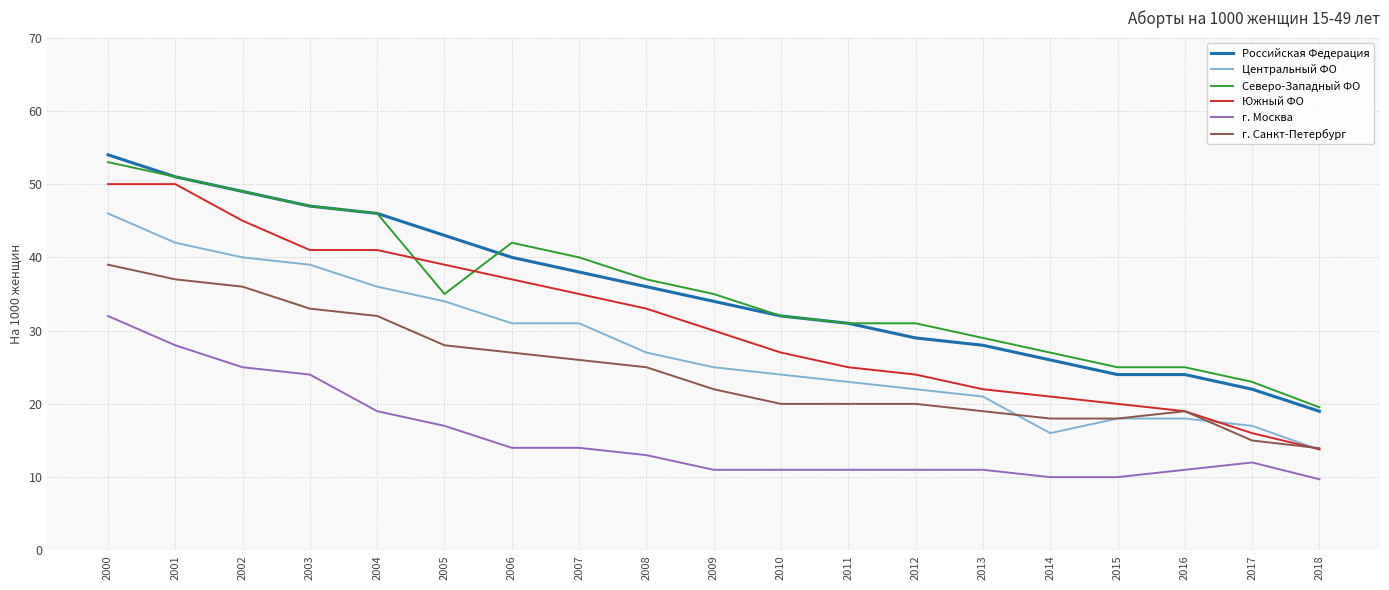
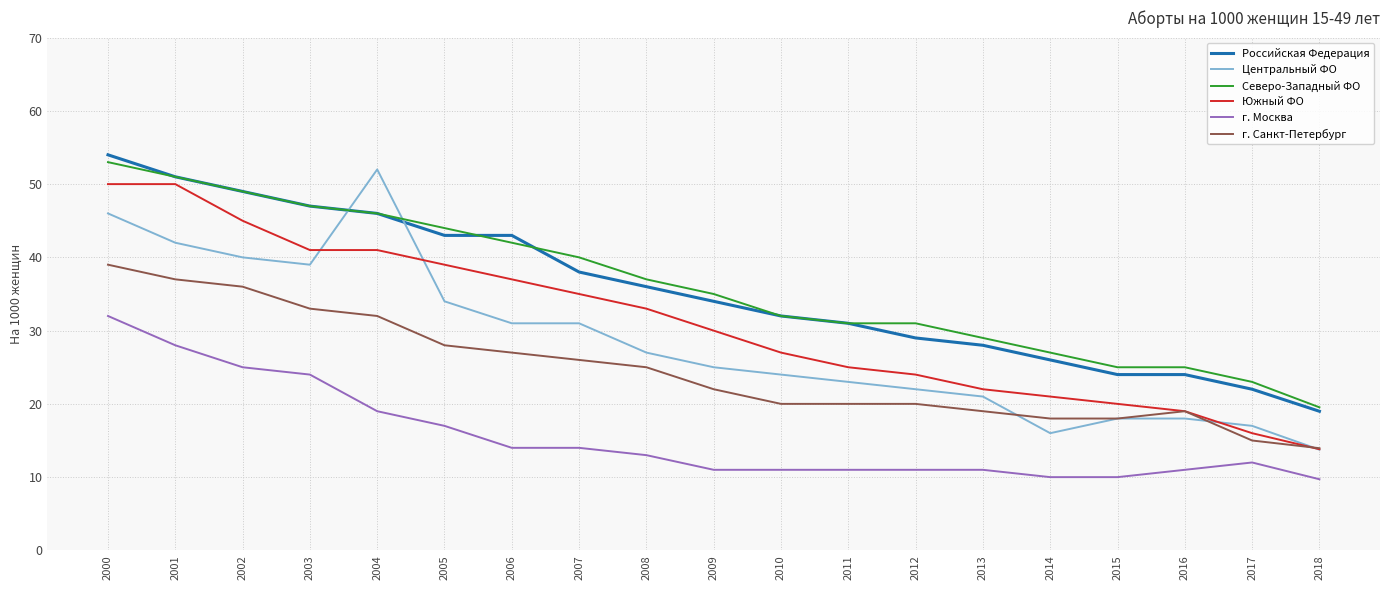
  {
    "Российская Федерация": {
      "2000": 54,
      "2005": 43,
-     "2006": 40,
+     "2006": 43,
      "2007": 38,
      "2008": 36,
      "2009": 34,
      "2012": 29,
      "2013": 28,
      "2014": 26,
      "2015": 24,
      "2016": 24,
      "2017": 22,
      "2018": 19
    },
    "Центральный ФО": {
      "2000": 46,
      "2001": 42,
      "2002": 40,
      "2003": 39,
-     "2004": 36,
+     "2004": 52,
      "2005": 34,
      "2006": 31,
      "2007": 31,
      "2008": 27,
      "2009": 25,
      "2010": 24,
      "2011": 23,
      "2012": 22,
      "2013": 21,
      "2014": 16,
      "2016": 18,
      "2017": 17
    },
    "Северо-Западный ФО": {
      "2000": 53,
-     "2005": 35,
+     "2005": 44,
      "2006": 42,
      "2007": 40,
      "2008": 37,
      "2009": 35,
      "2012": 31,
      "2013": 29,
      "2014": 27,
      "2015": 25,
      "2016": 25,
      "2017": 23,
      "2018": 20
    },
    "Южный ФО": {
      "2000": 50,
      "2001": 50,
      "2002": 45,
      "2003": 41,
      "2004": 41,
      "2005": 39,
      "2006": 37,
      "2007": 35,
      "2008": 33,
      "2009": 30,
      "2010": 27,
      "2011": 25,
      "2012": 24,
      "2013": 22,
      "2014": 21,
      "2015": 20,
      "2017": 16
    },
    "г. Москва": {
      "2000": 32,
      "2001": 28,
      "2002": 25,
      "2003": 24,
      "2004": 19,
      "2005": 17,
      "2006": 14,
      "2007": 14,
      "2008": 13,
      "2009": 11,
      "2010": 11,
      "2011": 11,
      "2012": 11,
      "2013": 11,
      "2014": 10,
      "2015": 10,
      "2016": 11,
      "2017": 12,
      "2018": 10
    },
    "г. Санкт-Петербург": {
      "2000": 39,
      "2001": 37,
      "2002": 36,
      "2003": 33,
      "2004": 32,
      "2005": 28,
      "2006": 27,
      "2007": 26,
      "2008": 25,
      "2009": 22,
      "2010": 20,
      "2011": 20,
      "2012": 20,
      "2013": 19,
      "2014": 18,
      "2017": 15
    }
  }
